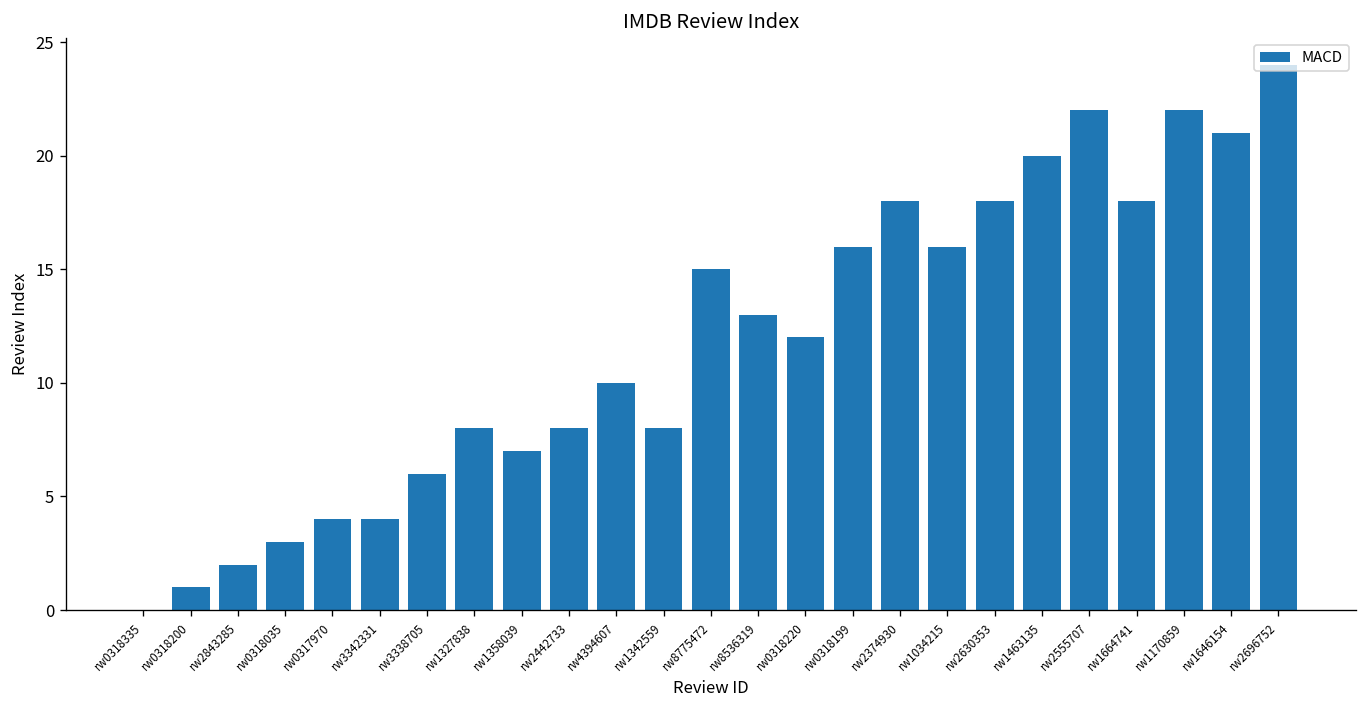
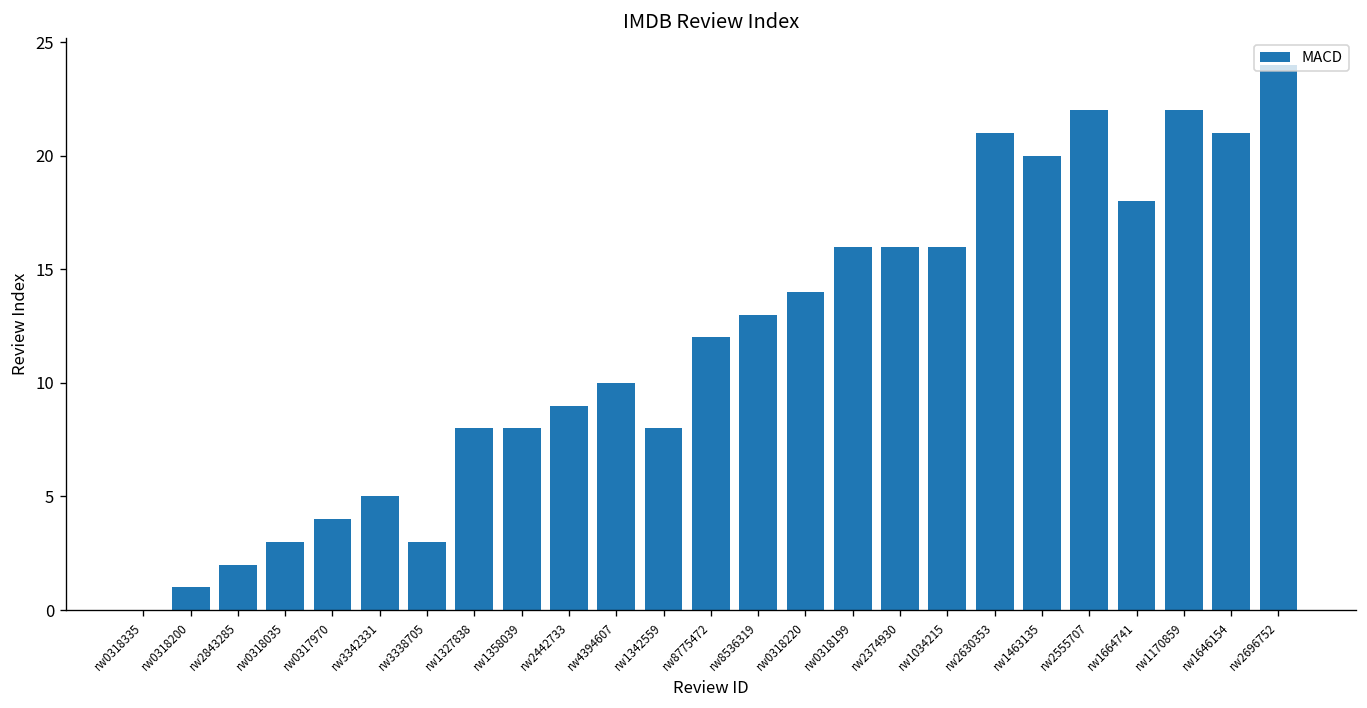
  {
    "rw0318335": 0,
    "rw0318200": 1,
    "rw2843285": 2,
    "rw0318035": 3,
    "rw0317970": 4,
-   "rw3342331": 4,
-   "rw3338705": 6,
+   "rw3342331": 5,
+   "rw3338705": 3,
    "rw1327838": 8,
-   "rw1358039": 7,
-   "rw2442733": 8,
+   "rw1358039": 8,
+   "rw2442733": 9,
    "rw4394607": 10,
    "rw1342559": 8,
-   "rw8775472": 15,
+   "rw8775472": 12,
    "rw8536319": 13,
-   "rw0318220": 12,
+   "rw0318220": 14,
    "rw0318199": 16,
-   "rw2374930": 18,
+   "rw2374930": 16,
    "rw1034215": 16,
-   "rw2630353": 18,
+   "rw2630353": 21,
    "rw1463135": 20,
    "rw2555707": 22,
    "rw1664741": 18,
    "rw1170859": 22,
    "rw1646154": 21
  }
